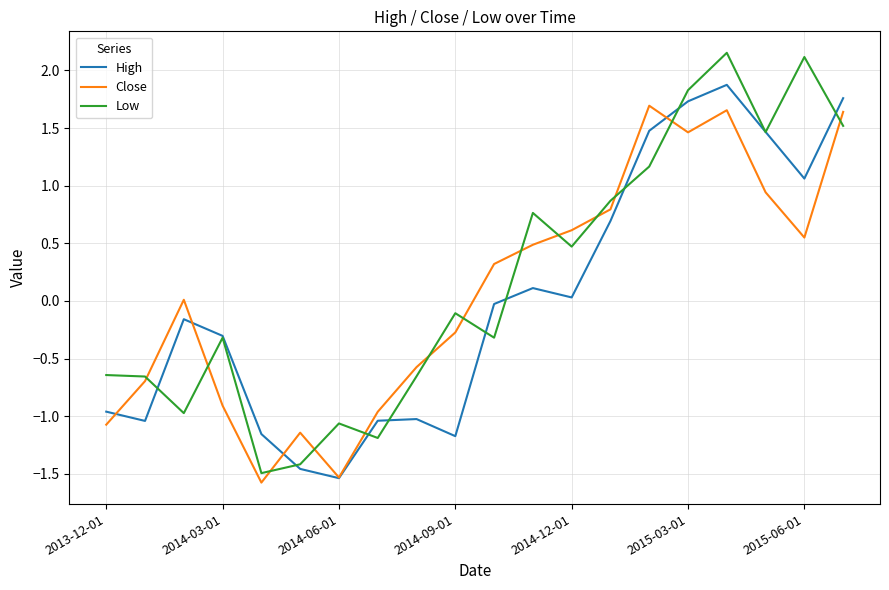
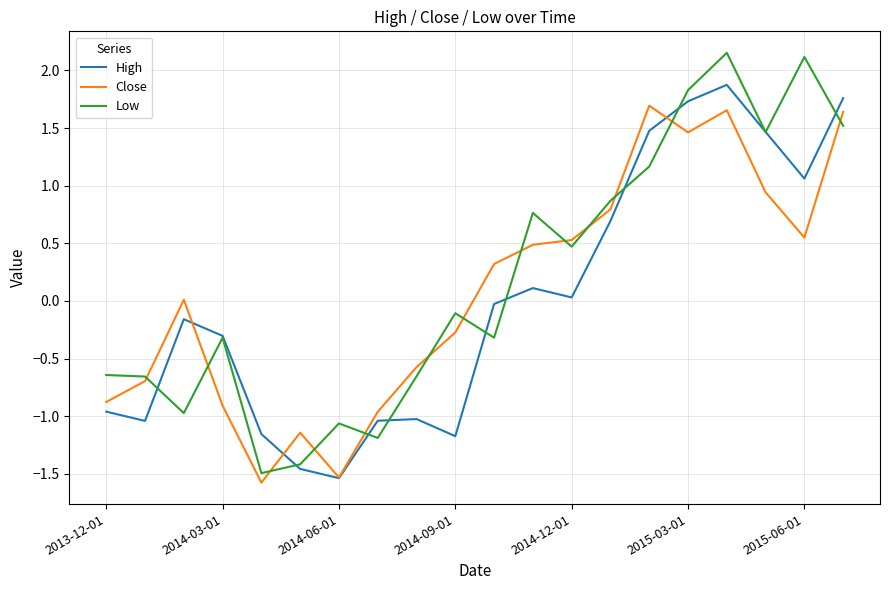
  {
    "High": {
      "2013-12-01": -0.96,
      "2014-09-01": -1.17,
      "2014-12-01": 0.03,
      "2015-03-01": 1.73,
      "2015-06-01": 1.06
    },
    "Close": {
-     "2013-12-01": -1.07,
+     "2013-12-01": -0.88,
      "2014-03-01": -0.91,
      "2014-09-01": -0.27,
-     "2014-12-01": 0.61,
+     "2014-12-01": 0.53,
      "2015-03-01": 1.46,
      "2015-06-01": 0.55
    },
    "Low": {
      "2013-12-01": -0.64,
      "2014-06-01": -1.06,
      "2014-09-01": -0.11,
      "2014-12-01": 0.47,
      "2015-03-01": 1.83,
      "2015-06-01": 2.12
    }
  }
